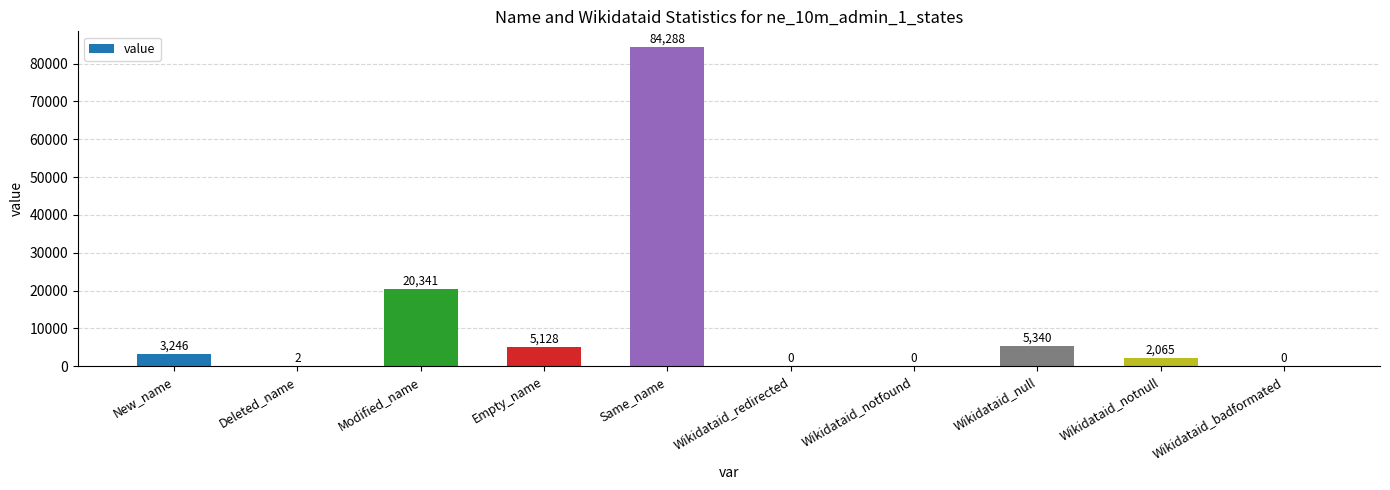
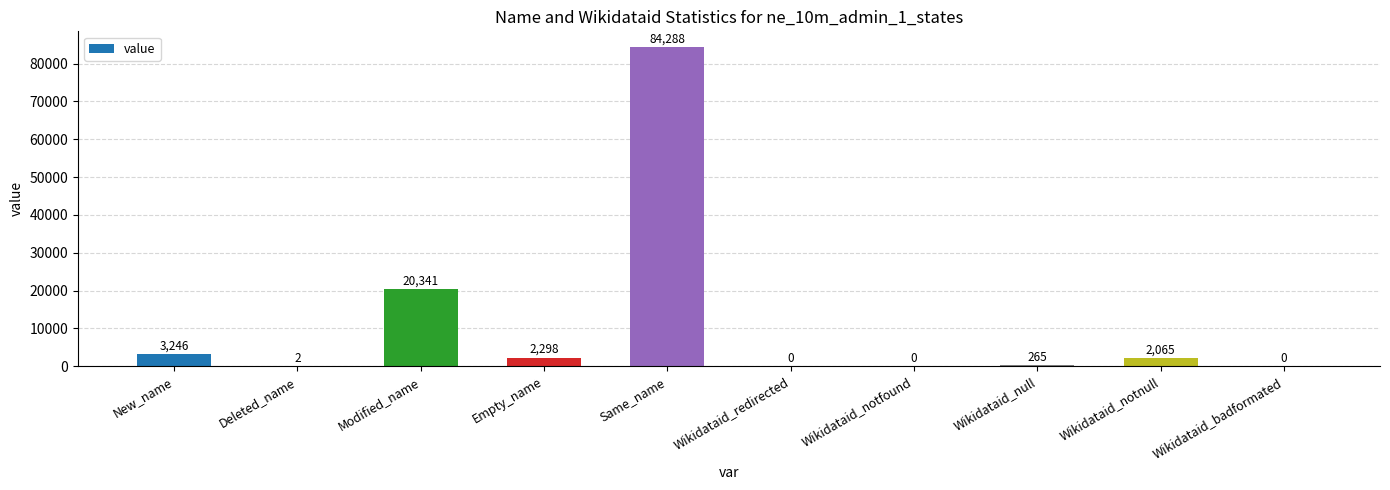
  {
    "New_name": "3,246",
    "Deleted_name": "2",
    "Modified_name": "20,341",
-   "Empty_name": "5,128",
+   "Empty_name": "2,298",
    "Same_name": "84,288",
    "Wikidataid_redirected": "0",
    "Wikidataid_notfound": "0",
-   "Wikidataid_null": "5,340",
+   "Wikidataid_null": "265",
    "Wikidataid_notnull": "2,065",
    "Wikidataid_badformated": "0"
  }
